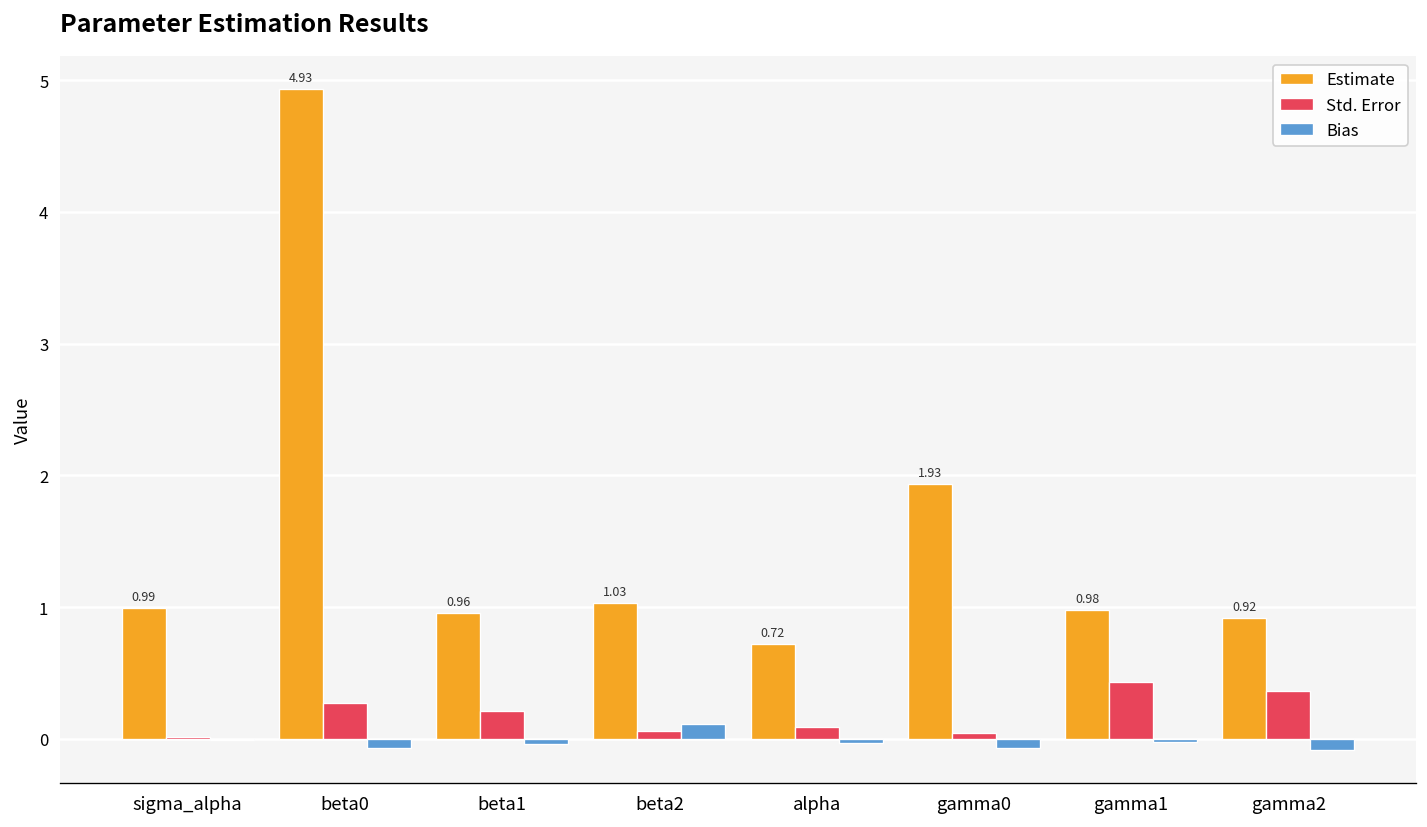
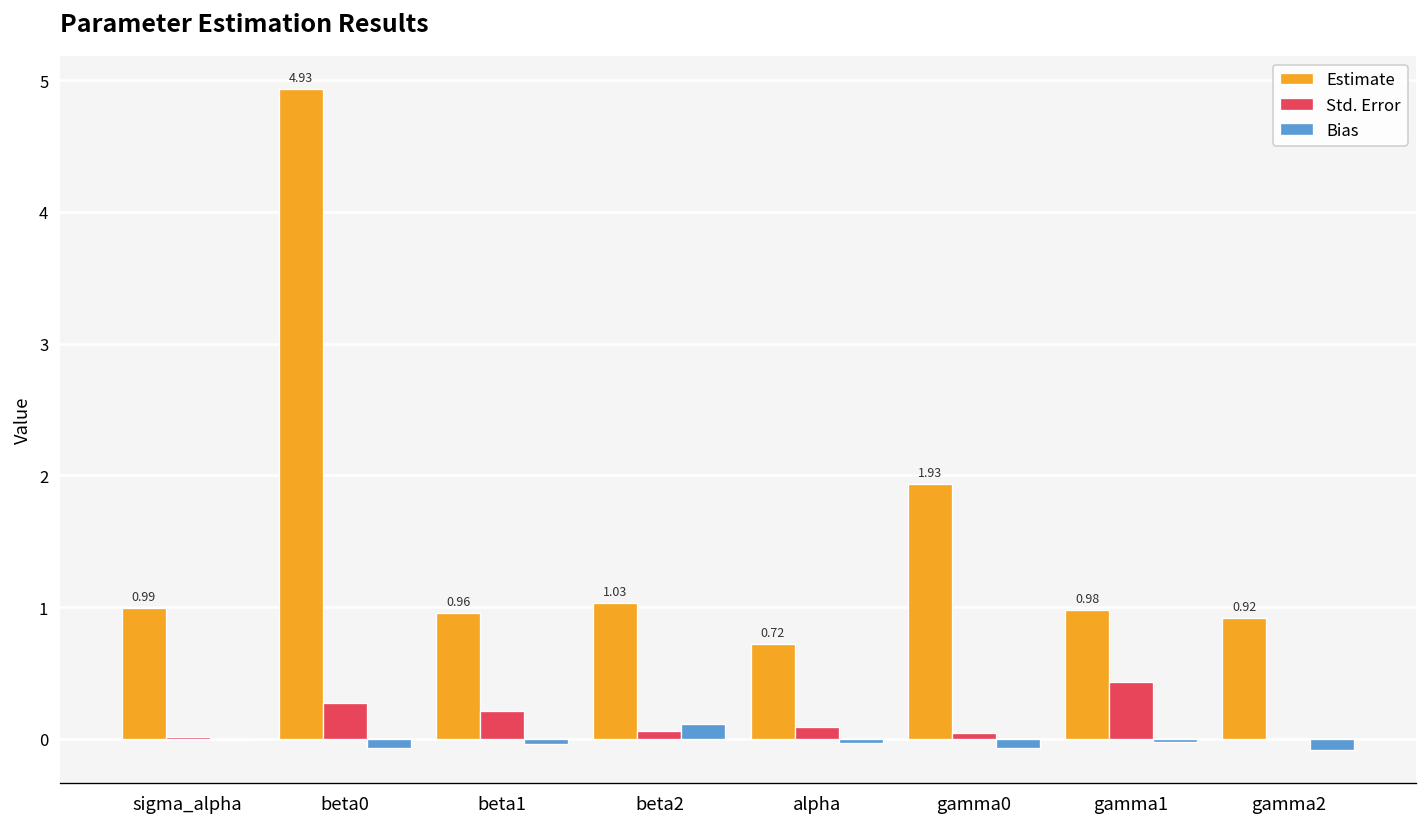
  {
    "Estimate": {
      "sigma_alpha": 0.99,
      "beta0": 4.93,
      "beta1": 0.96,
      "beta2": 1.03,
      "alpha": 0.72,
      "gamma0": 1.93,
      "gamma1": 0.98,
      "gamma2": 0.92
    },
    "Std. Error": {
      "beta0": 0.27,
      "beta1": 0.21,
      "beta2": 0.06,
      "alpha": 0.09,
      "gamma0": 0.04,
      "gamma1": 0.43,
-     "gamma2": 0.36
+     "gamma2": 0.01
    },
    "Bias": {
      "beta0": -0.07,
      "beta1": -0.04,
      "beta2": 0.11,
      "alpha": -0.03,
      "gamma0": -0.07,
      "gamma2": -0.08
    }
  }
